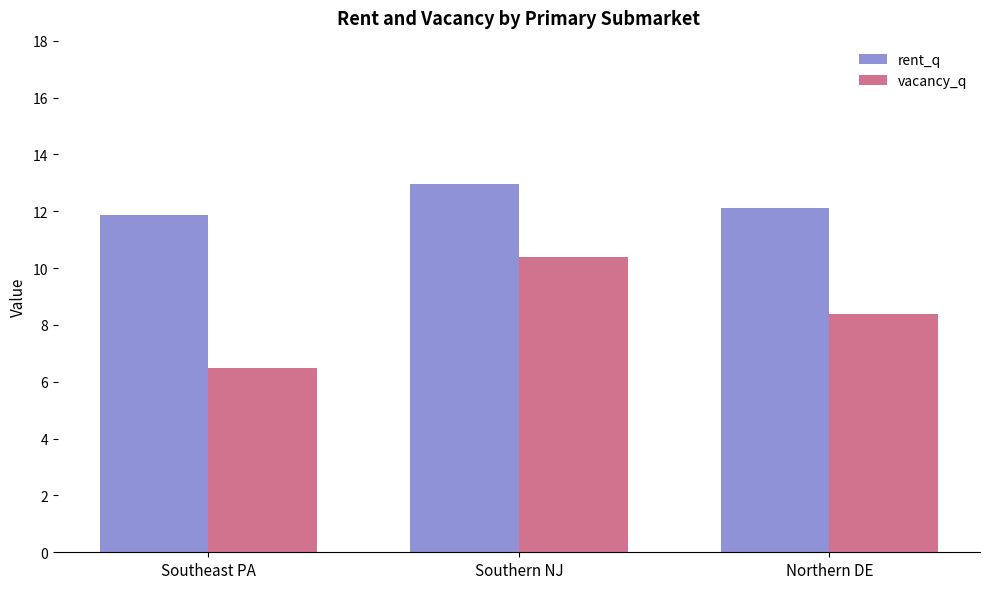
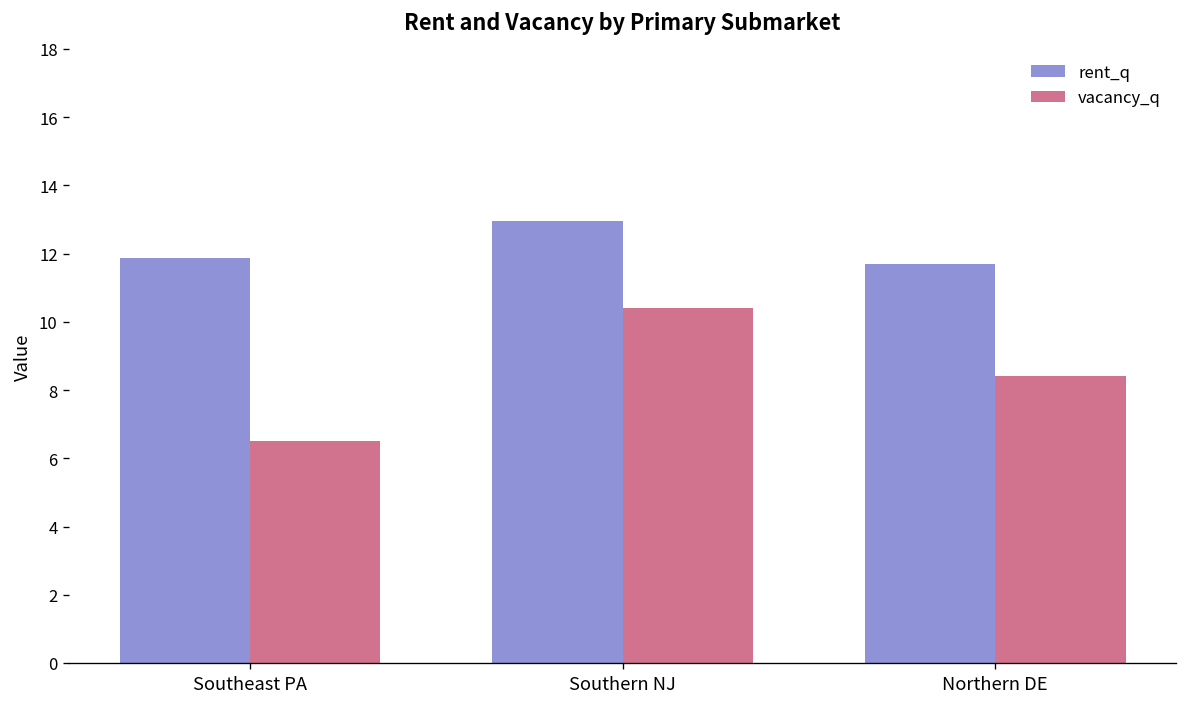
  {
    "rent_q": {
      "Southeast PA": 11.9,
      "Southern NJ": 13.0,
-     "Northern DE": 12.1
+     "Northern DE": 11.7
    },
    "vacancy_q": {
      "Southeast PA": 6.5,
      "Southern NJ": 10.4,
      "Northern DE": 8.4
    }
  }
